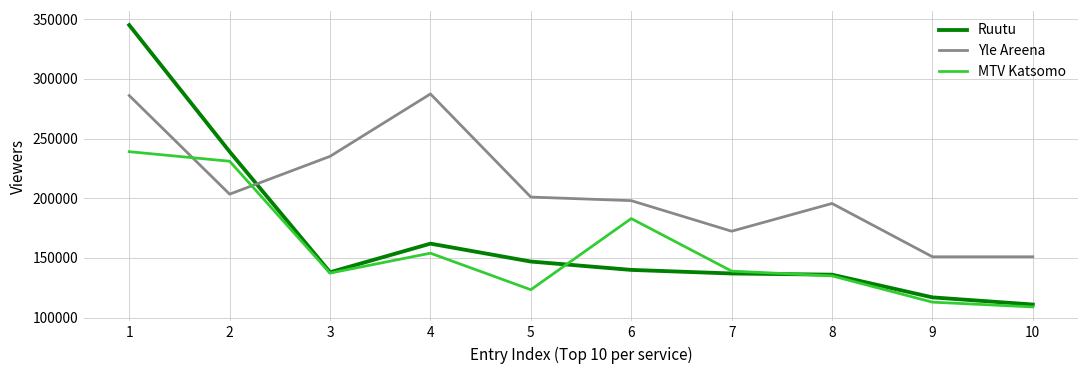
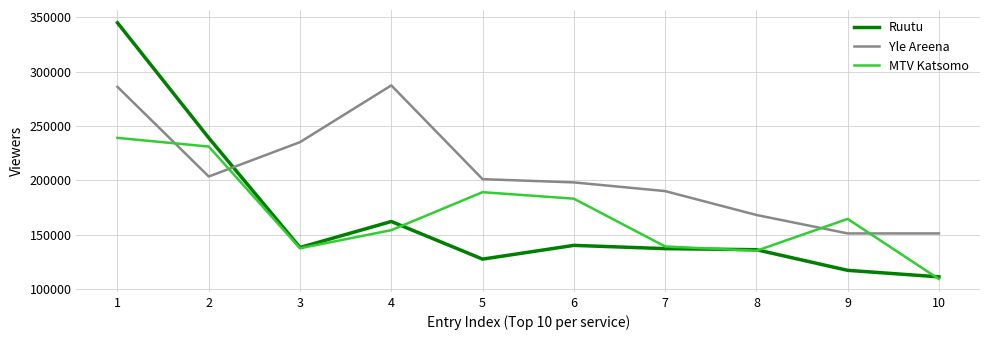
  {
    "Ruutu": {
      "1": 345000,
      "2": 239000,
      "4": 162000,
-     "5": 147000,
+     "5": 127000,
      "6": 140000,
      "9": 117000
    },
    "Yle Areena": {
      "1": 286000,
      "2": 203000,
      "3": 235000,
      "4": 287000,
      "5": 201000,
      "6": 198000,
-     "7": 172000,
-     "8": 196000,
+     "7": 190000,
+     "8": 168000,
      "9": 151000,
      "10": 151000
    },
    "MTV Katsomo": {
      "1": 239000,
      "2": 231000,
      "4": 154000,
-     "5": 123000,
+     "5": 189000,
      "6": 183000,
-     "9": 113000
+     "9": 164000
    }
  }
